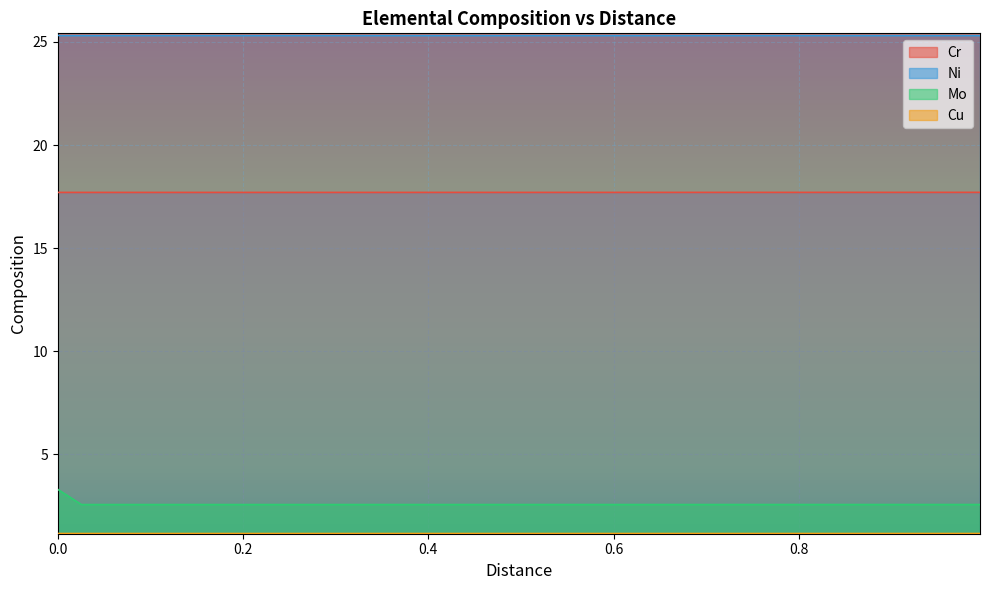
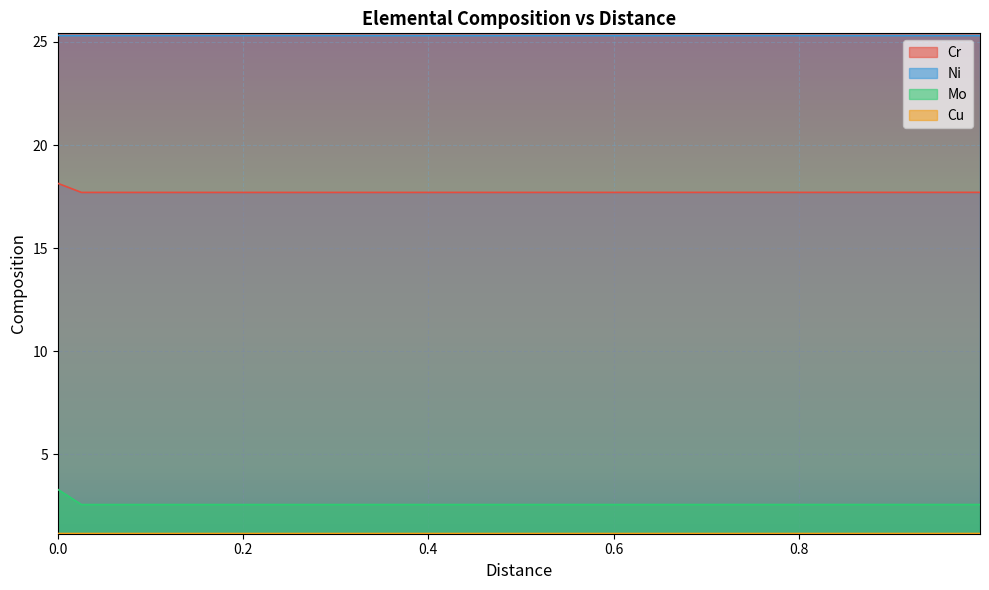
  {
    "Cr": {
-     "0.0": 17.7
+     "0.0": 18.1
    },
    "Ni": {
      "0.0": 25.3
    },
    "Mo": {
      "0.0": 3.3
    },
    "Cu": {
      "0.0": 1.2
    }
  }
